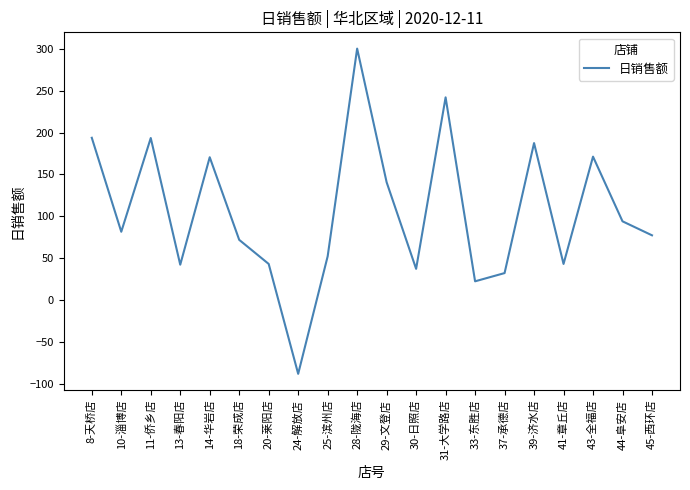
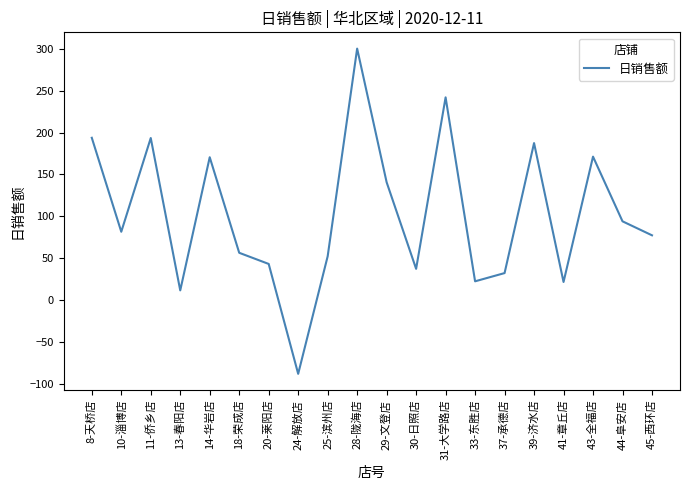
  {
    "8-天桥店": 190,
    "10-淄博店": 80,
    "11-侨乡店": 190,
-   "13-春阳店": 40,
+   "13-春阳店": 10,
    "14-华岩店": 170,
-   "18-荣成店": 70,
+   "18-荣成店": 60,
    "20-莱阳店": 40,
    "24-解放店": -90,
    "25-滨州店": 50,
    "28-陇海店": 300,
    "29-文登店": 140,
    "30-日照店": 40,
    "31-大学路店": 240,
    "33-东胜店": 20,
    "37-承德店": 30,
    "39-济水店": 190,
-   "41-章丘店": 40,
+   "41-章丘店": 20,
    "43-全福店": 170,
    "44-阜安店": 90,
    "45-西环店": 80
  }
